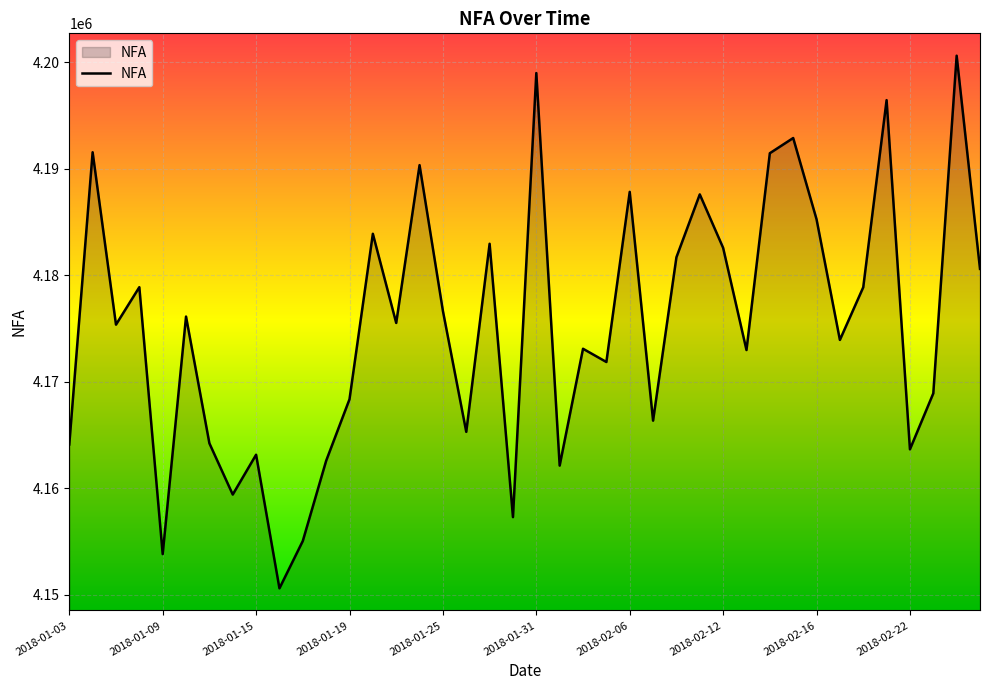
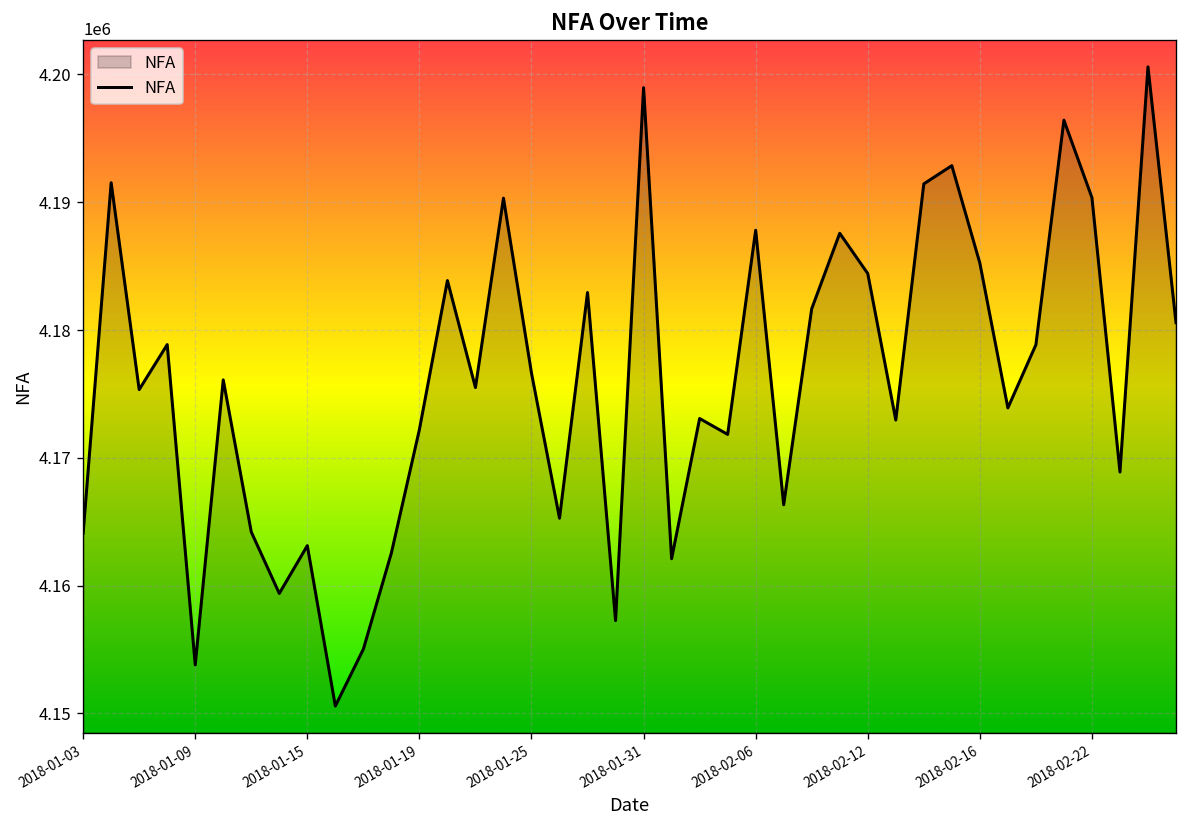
  {
    "2018-01-03": 4164100,
    "2018-01-09": 4153800,
    "2018-01-15": 4163100,
-   "2018-01-19": 4168300,
+   "2018-01-19": 4172200,
    "2018-01-25": 4176600,
    "2018-01-31": 4199000,
    "2018-02-06": 4187800,
-   "2018-02-12": 4182600,
+   "2018-02-12": 4184400,
    "2018-02-16": 4185200,
-   "2018-02-22": 4163600
+   "2018-02-22": 4190400
  }
